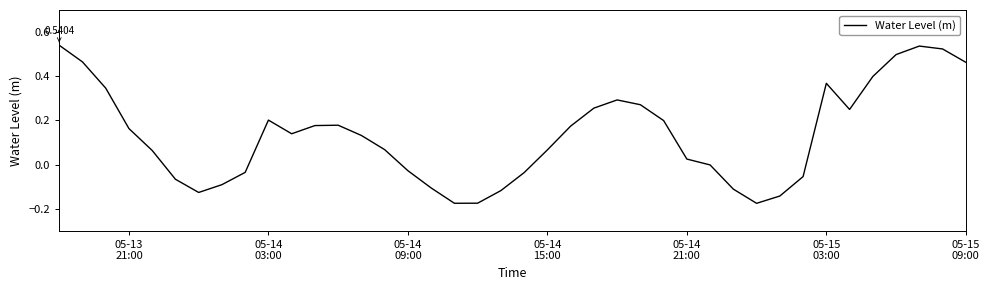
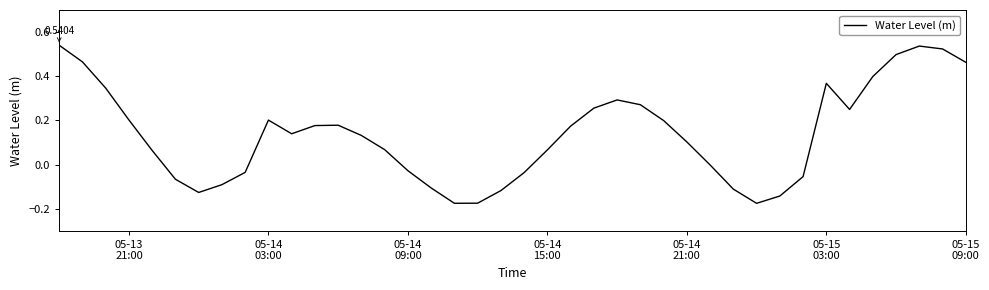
  {
-   "05-13 21:00": 0.16,
+   "05-13 21:00": 0.20,
    "05-14 03:00": 0.20,
    "05-14 09:00": -0.03,
    "05-14 15:00": 0.07,
-   "05-14 21:00": 0.02,
+   "05-14 21:00": 0.10,
    "05-15 03:00": 0.37,
    "05-15 09:00": 0.46
  }
